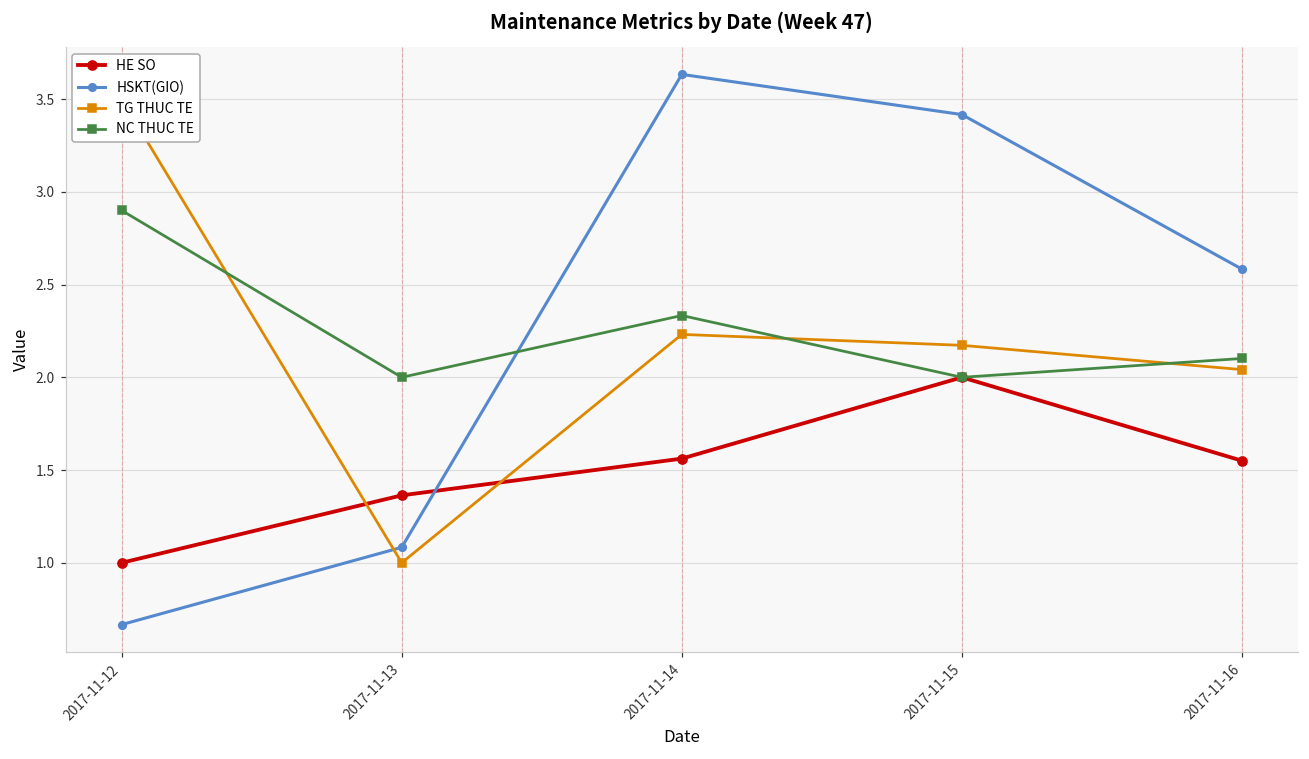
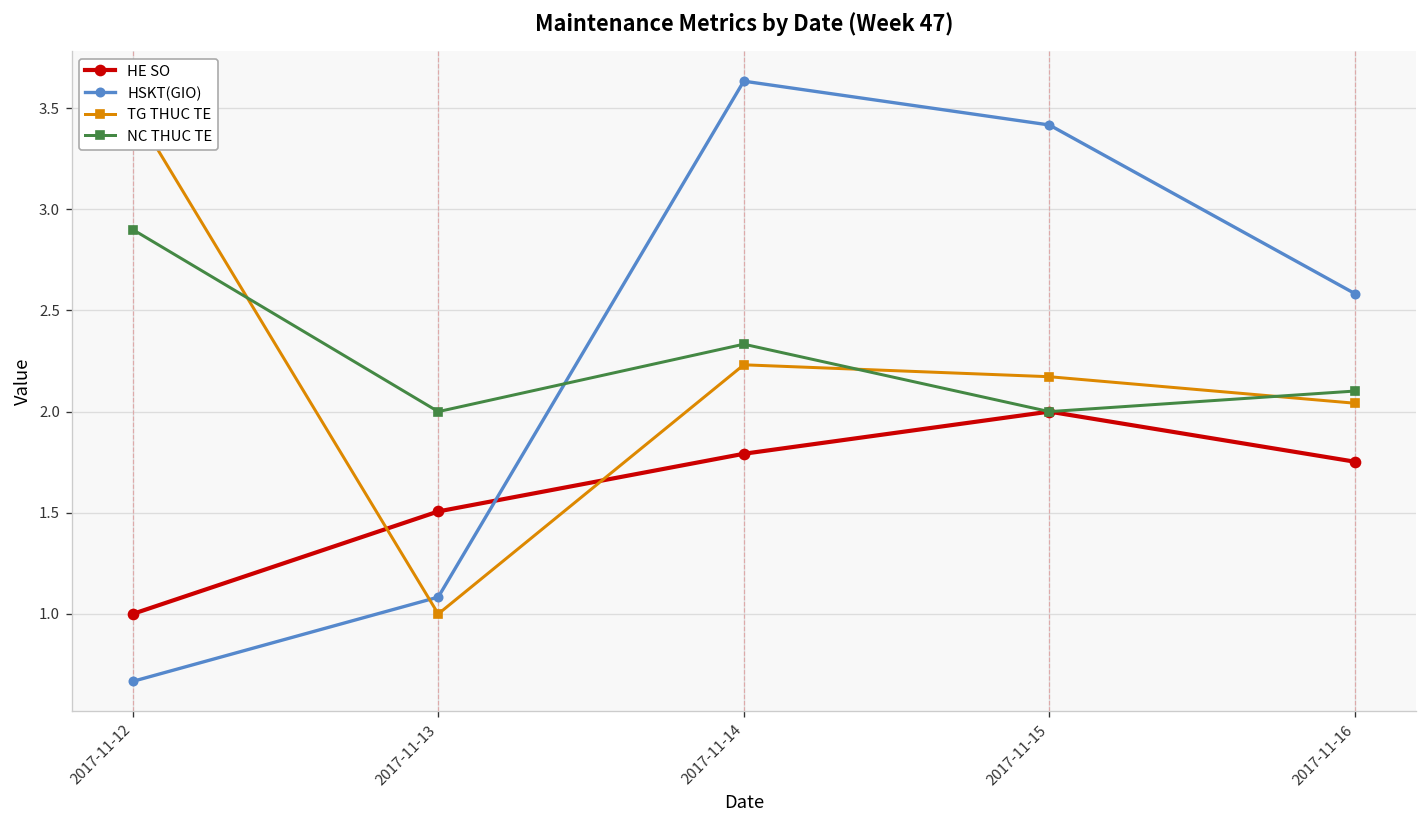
  {
    "HE SO": {
      "2017-11-12": 1.00,
-     "2017-11-13": 1.36,
-     "2017-11-14": 1.56,
-     "2017-11-16": 1.55
+     "2017-11-13": 1.51,
+     "2017-11-14": 1.79,
+     "2017-11-16": 1.75
    },
    "HSKT(GIO)": {
      "2017-11-12": 0.67,
      "2017-11-13": 1.08,
      "2017-11-14": 3.63,
      "2017-11-15": 3.42,
      "2017-11-16": 2.58
    },
    "TG THUC TE": {
      "2017-11-13": 1.00,
      "2017-11-14": 2.23,
      "2017-11-15": 2.17,
      "2017-11-16": 2.04
    },
    "NC THUC TE": {
      "2017-11-12": 2.90,
      "2017-11-13": 2.00,
      "2017-11-14": 2.33,
      "2017-11-16": 2.10
    }
  }
